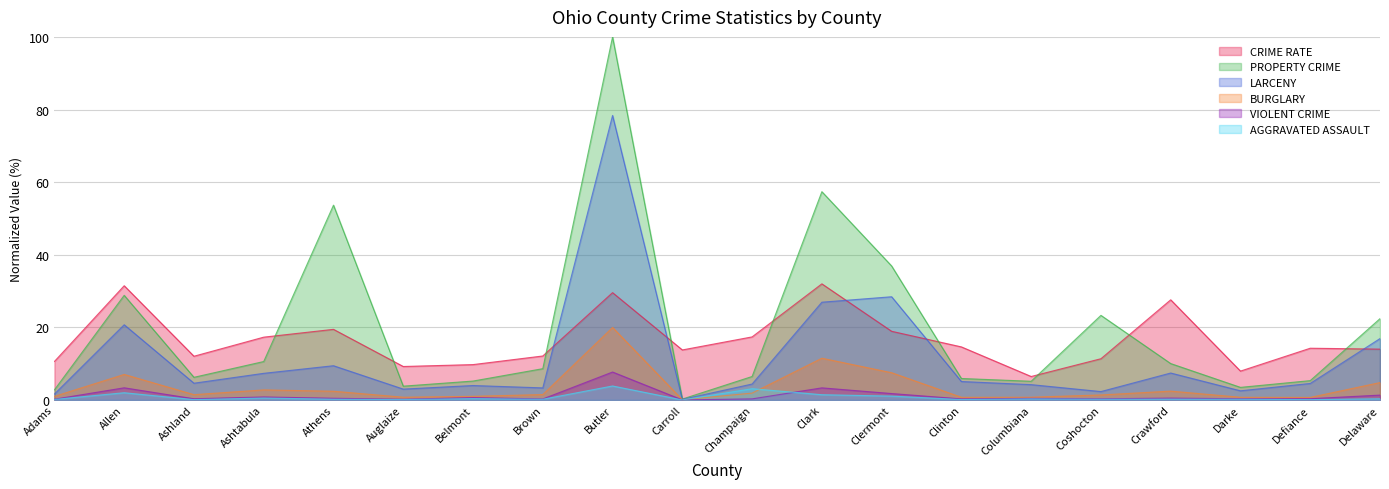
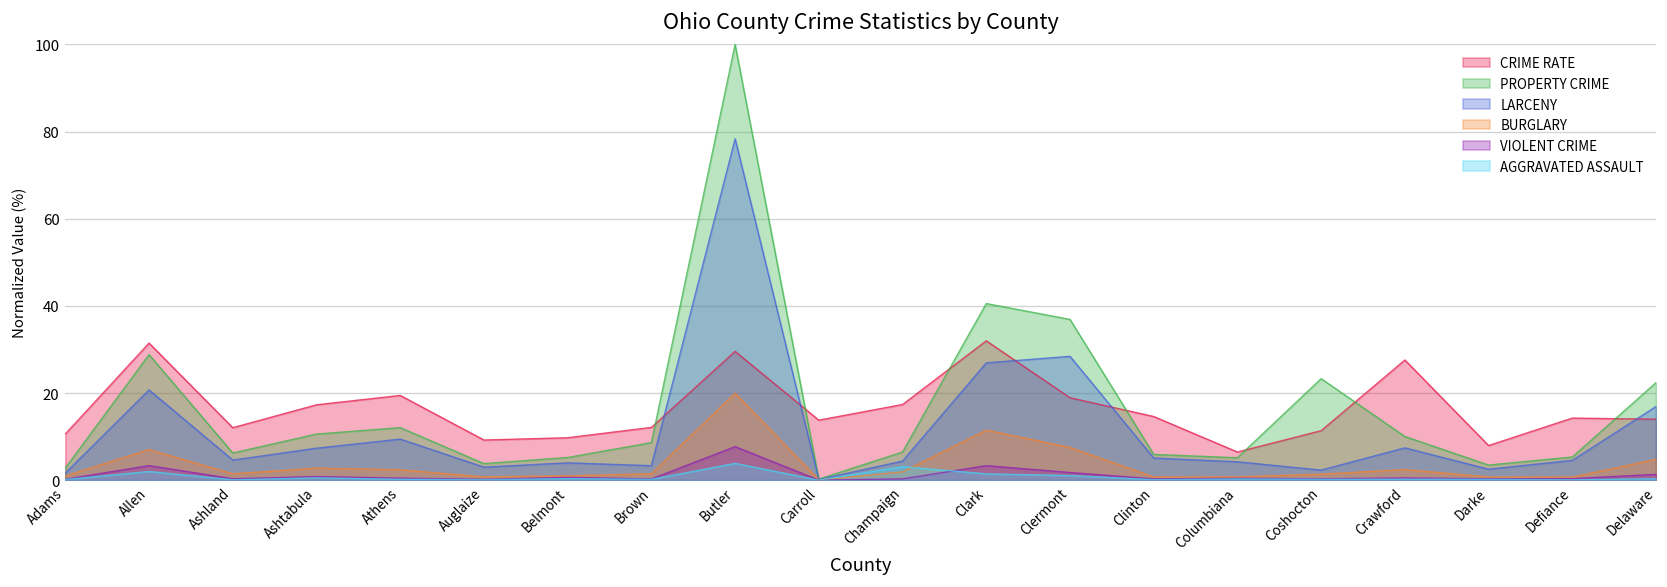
  {
    "PROPERTY CRIME": {
      "Adams": 3,
      "Allen": 29,
      "Ashland": 6,
      "Ashtabula": 11,
-     "Athens": 54,
+     "Athens": 12,
      "Auglaize": 4,
      "Belmont": 5,
      "Brown": 9,
      "Butler": 100,
      "Champaign": 6,
-     "Clark": 57,
+     "Clark": 41,
      "Clermont": 37,
      "Clinton": 6,
      "Columbiana": 5,
      "Coshocton": 23,
      "Crawford": 10,
      "Darke": 3,
      "Defiance": 5,
      "Delaware": 22
    },
    "AGGRAVATED ASSAULT": {
      "Allen": 2,
      "Butler": 4,
      "Champaign": 3,
      "Clark": 1,
      "Clermont": 1,
      "Delaware": 0
    }
  }
